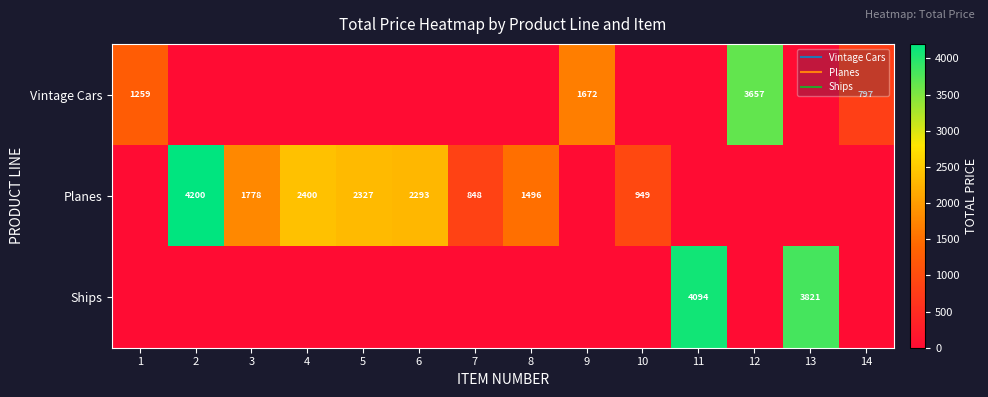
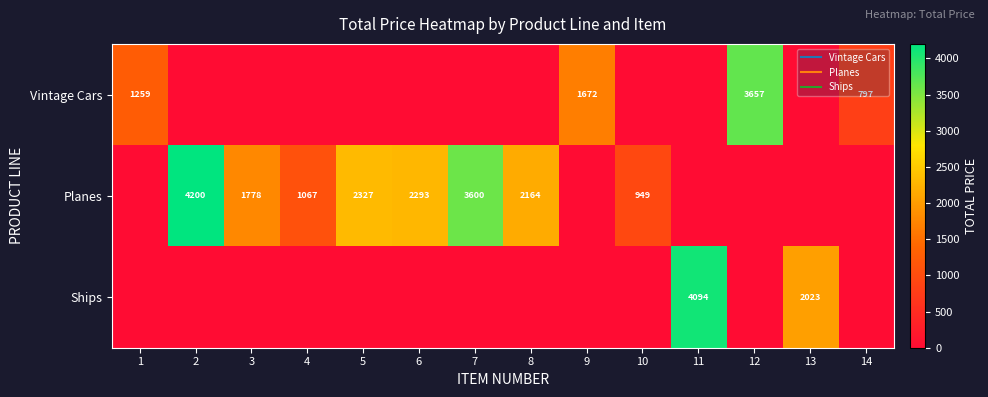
  {
    "Vintage Cars": {
      "1": 1259,
      "9": 1672,
      "12": 3657
    },
    "Planes": {
      "2": 4200,
      "3": 1778,
-     "4": 2400,
+     "4": 1067,
      "5": 2327,
      "6": 2293,
-     "7": 848,
-     "8": 1496,
+     "7": 3600,
+     "8": 2164,
      "10": 949
    },
    "Ships": {
      "11": 4094,
-     "13": 3821
+     "13": 2023
    }
  }
